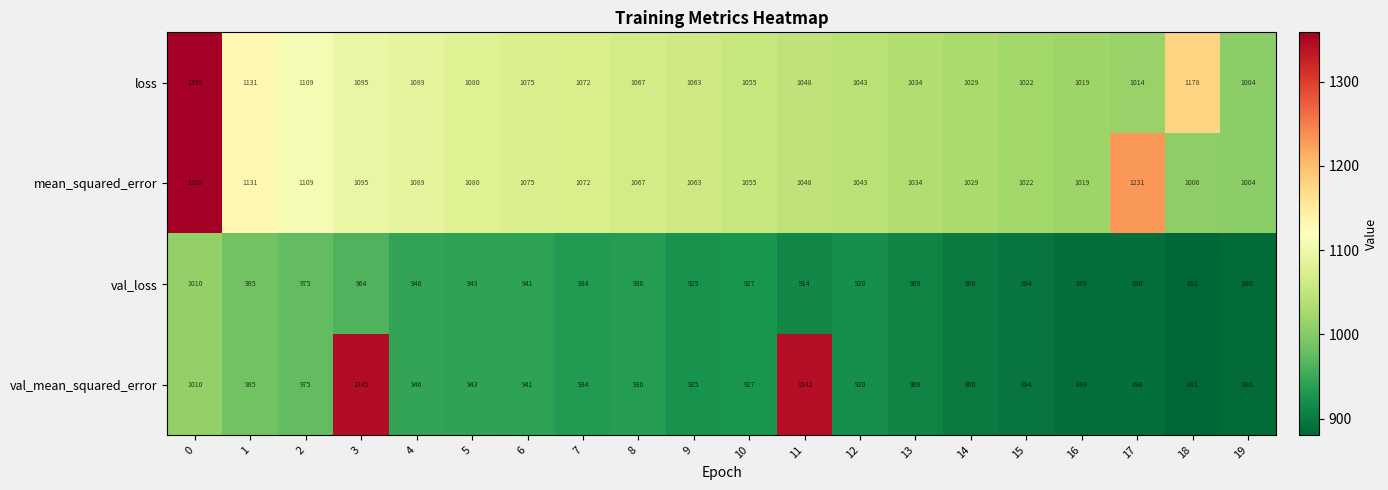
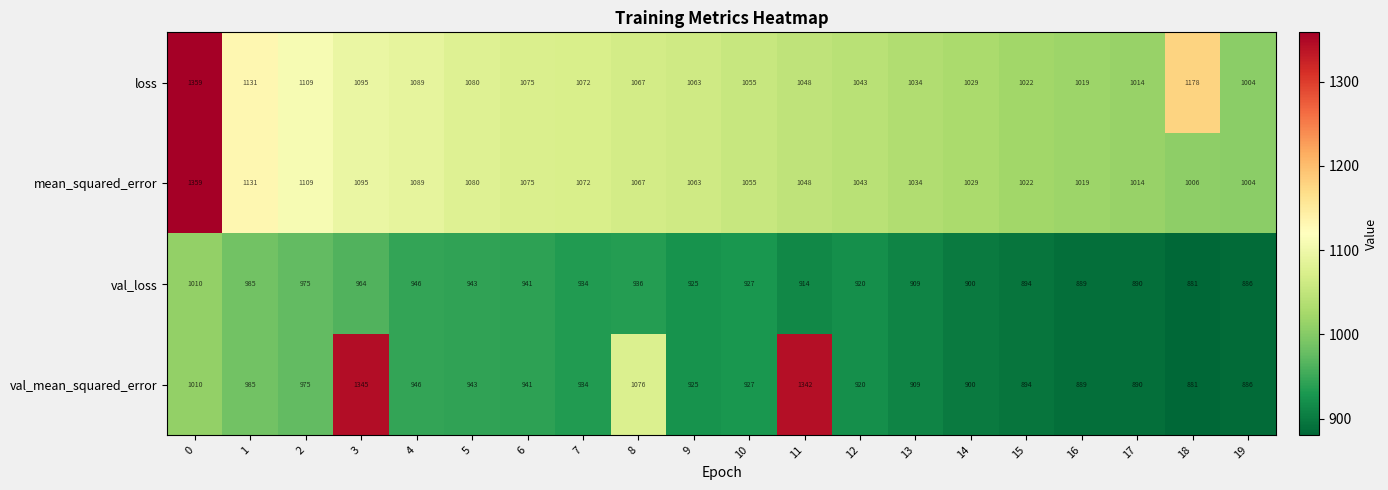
  {
    "loss": {
      "0": 1359,
      "1": 1131,
      "2": 1109,
      "3": 1095,
      "4": 1089,
      "5": 1080,
      "6": 1075,
      "7": 1072,
      "8": 1067,
      "9": 1063,
      "10": 1055,
      "11": 1048,
      "12": 1043,
      "13": 1034,
      "14": 1029,
      "15": 1022,
      "16": 1019,
      "17": 1014,
      "18": 1178,
      "19": 1004
    },
    "mean_squared_error": {
      "0": 1359,
      "1": 1131,
      "2": 1109,
      "3": 1095,
      "4": 1089,
      "5": 1080,
      "6": 1075,
      "7": 1072,
      "8": 1067,
      "9": 1063,
      "10": 1055,
      "11": 1048,
      "12": 1043,
      "13": 1034,
      "14": 1029,
      "15": 1022,
      "16": 1019,
-     "17": 1231,
+     "17": 1014,
      "18": 1006,
      "19": 1004
    },
    "val_loss": {
      "0": 1010,
      "1": 985,
      "2": 975,
      "3": 964,
      "4": 946,
      "5": 943,
      "6": 941,
      "7": 934,
      "8": 936,
      "9": 925,
      "10": 927,
      "11": 914,
      "12": 920,
      "13": 909,
      "14": 900,
      "15": 894,
      "16": 889,
      "17": 890,
      "18": 881,
      "19": 886
    },
    "val_mean_squared_error": {
      "0": 1010,
      "1": 985,
      "2": 975,
      "3": 1345,
      "4": 946,
      "5": 943,
      "6": 941,
      "7": 934,
-     "8": 936,
+     "8": 1076,
      "9": 925,
      "10": 927,
      "11": 1342,
      "12": 920,
      "13": 909,
      "14": 900,
      "15": 894,
      "16": 889,
      "17": 890,
      "18": 881,
      "19": 886
    }
  }
